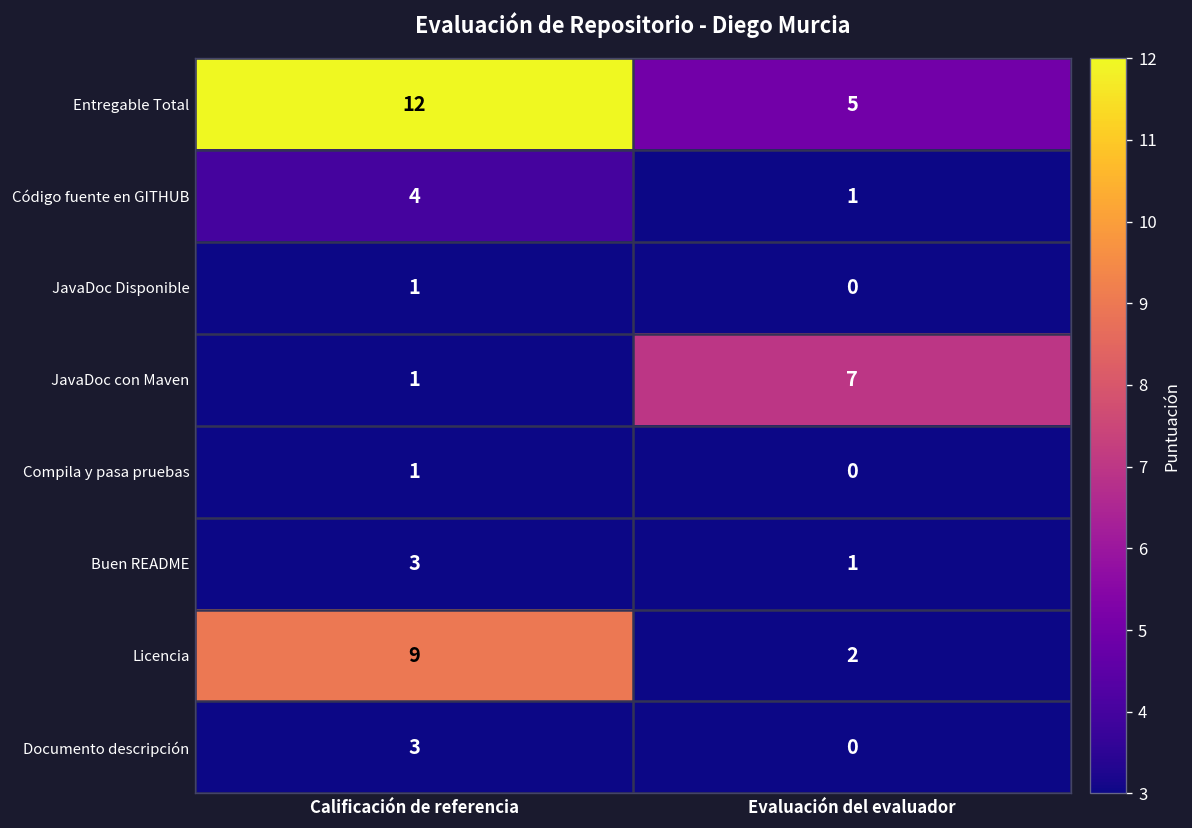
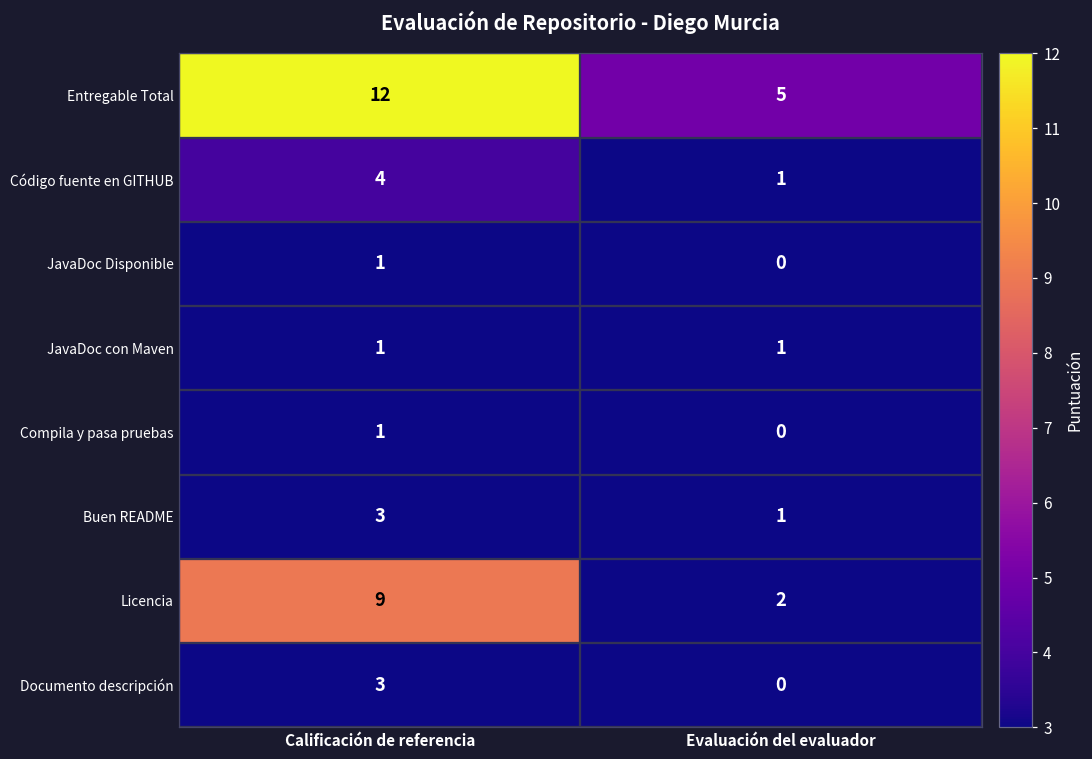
  {
    "Entregable Total": {
      "Calificación de referencia": 12,
      "Evaluación del evaluador": 5
    },
    "Código fuente en GITHUB": {
      "Calificación de referencia": 4,
      "Evaluación del evaluador": 1
    },
    "JavaDoc Disponible": {
      "Calificación de referencia": 1,
      "Evaluación del evaluador": 0
    },
    "JavaDoc con Maven": {
      "Calificación de referencia": 1,
-     "Evaluación del evaluador": 7
+     "Evaluación del evaluador": 1
    },
    "Compila y pasa pruebas": {
      "Calificación de referencia": 1,
      "Evaluación del evaluador": 0
    },
    "Buen README": {
      "Calificación de referencia": 3,
      "Evaluación del evaluador": 1
    },
    "Licencia": {
      "Calificación de referencia": 9,
      "Evaluación del evaluador": 2
    },
    "Documento descripción": {
      "Calificación de referencia": 3,
      "Evaluación del evaluador": 0
    }
  }
